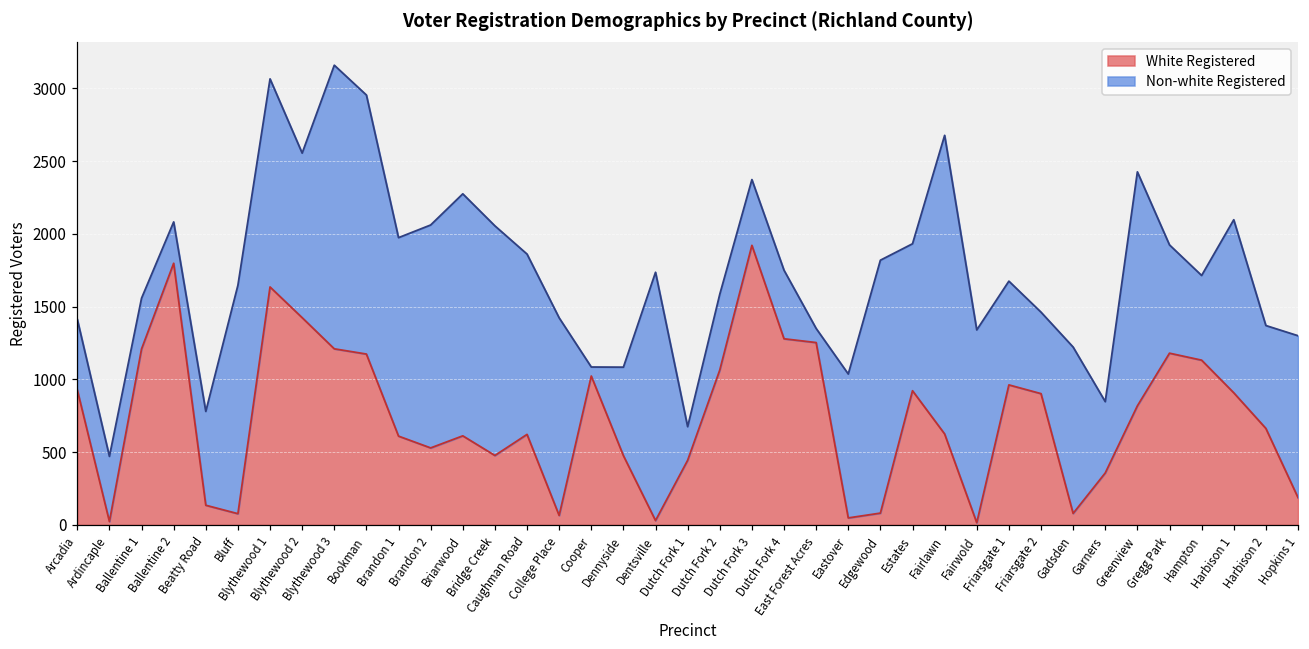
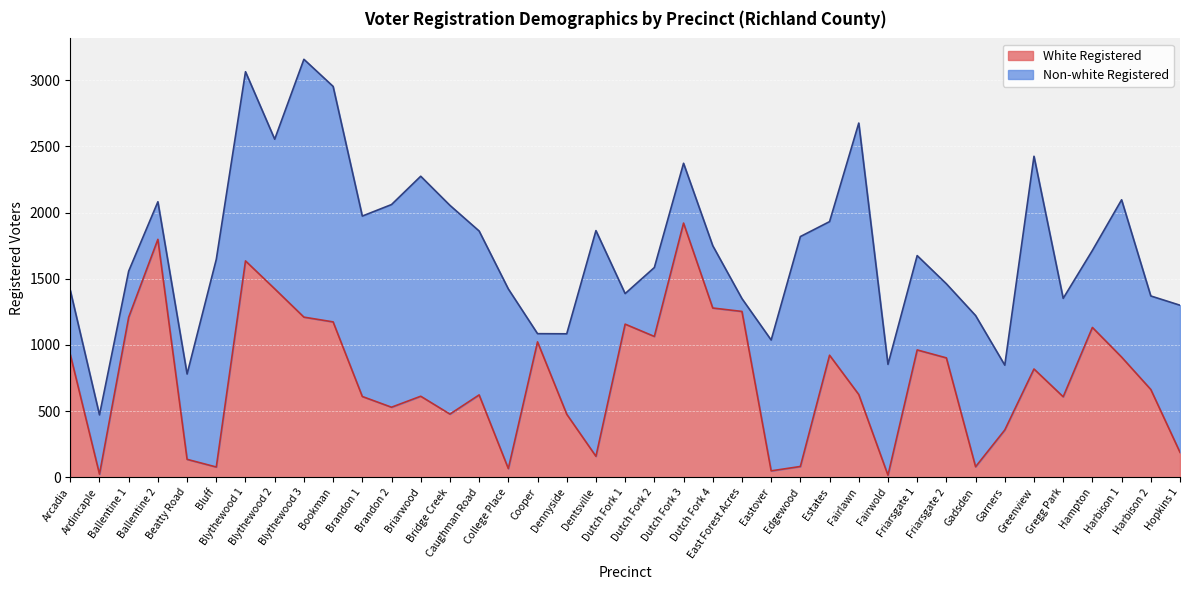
  {
    "White Registered": {
      "Arcadia": 930,
      "Ardincaple": 20,
      "Ballentine 1": 1210,
      "Ballentine 2": 1800,
      "Beatty Road": 140,
      "Bluff": 80,
      "Blythewood 1": 1640,
      "Blythewood 2": 1420,
      "Blythewood 3": 1210,
      "Bookman": 1170,
      "Brandon 1": 610,
      "Brandon 2": 530,
      "Briarwood": 610,
      "Bridge Creek": 480,
      "Caughman Road": 620,
      "College Place": 70,
      "Cooper": 1020,
      "Dennyside": 480,
-     "Dentsville": 30,
-     "Dutch Fork 1": 440,
+     "Dentsville": 160,
+     "Dutch Fork 1": 1160,
      "Dutch Fork 2": 1060,
      "Dutch Fork 3": 1920,
      "Dutch Fork 4": 1280,
      "East Forest Acres": 1250,
      "Eastover": 50,
      "Edgewood": 80,
      "Estates": 920,
      "Fairlawn": 630,
      "Fairwold": 20,
      "Friarsgate 1": 960,
      "Friarsgate 2": 900,
      "Gadsden": 80,
      "Garners": 360,
      "Greenview": 820,
-     "Gregg Park": 1180,
+     "Gregg Park": 610,
      "Hampton": 1130,
      "Harbison 1": 910,
      "Harbison 2": 660,
      "Hopkins 1": 190
    },
    "Non-white Registered": {
      "Arcadia": 490,
      "Ardincaple": 450,
      "Ballentine 1": 350,
      "Ballentine 2": 280,
      "Beatty Road": 650,
      "Bluff": 1570,
      "Blythewood 1": 1430,
      "Blythewood 2": 1130,
      "Blythewood 3": 1950,
      "Bookman": 1780,
      "Brandon 1": 1360,
      "Brandon 2": 1530,
      "Briarwood": 1660,
      "Bridge Creek": 1580,
      "Caughman Road": 1240,
      "College Place": 1360,
      "Cooper": 60,
      "Dennyside": 610,
      "Dentsville": 1710,
      "Dutch Fork 1": 230,
      "Dutch Fork 2": 520,
      "Dutch Fork 3": 450,
      "Dutch Fork 4": 470,
      "East Forest Acres": 100,
      "Eastover": 990,
      "Edgewood": 1740,
      "Estates": 1010,
      "Fairlawn": 2050,
-     "Fairwold": 1330,
+     "Fairwold": 840,
      "Friarsgate 1": 710,
      "Friarsgate 2": 560,
      "Gadsden": 1140,
      "Garners": 490,
      "Greenview": 1610,
      "Gregg Park": 740,
      "Hampton": 580,
      "Harbison 1": 1190,
      "Harbison 2": 710,
      "Hopkins 1": 1110
    }
  }
